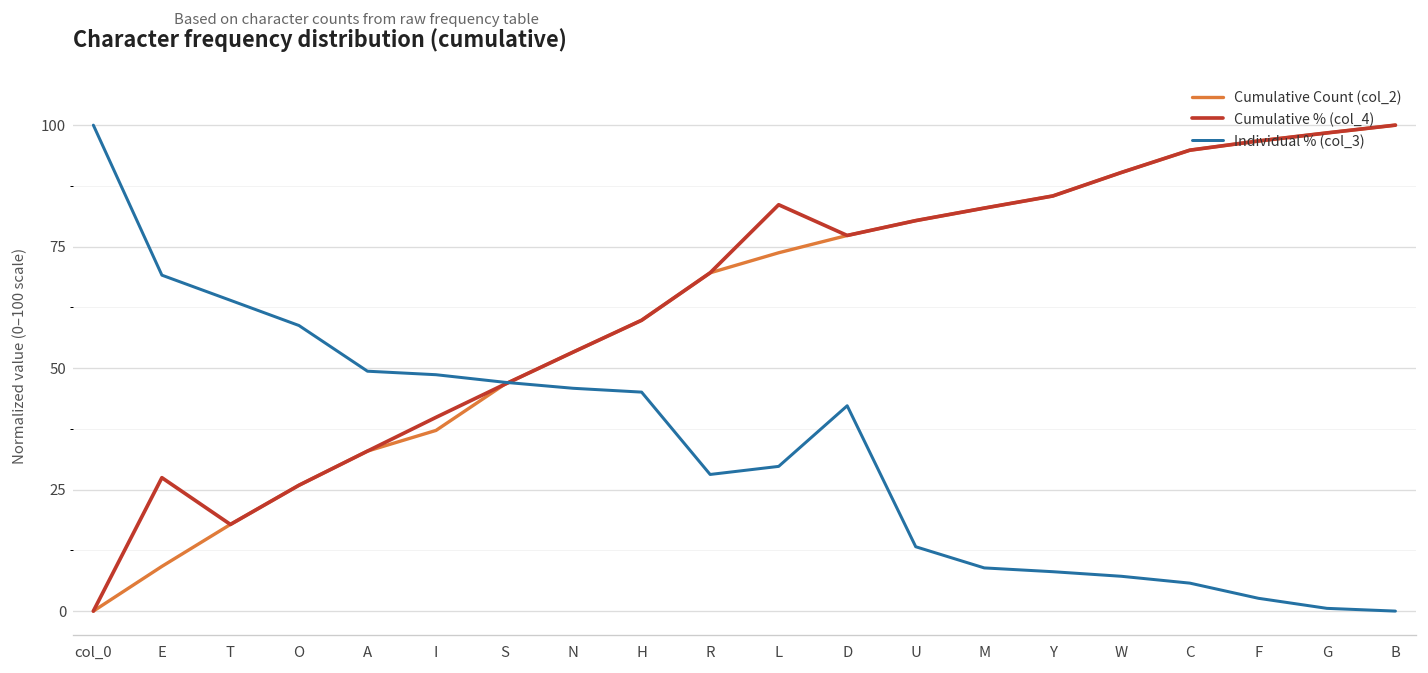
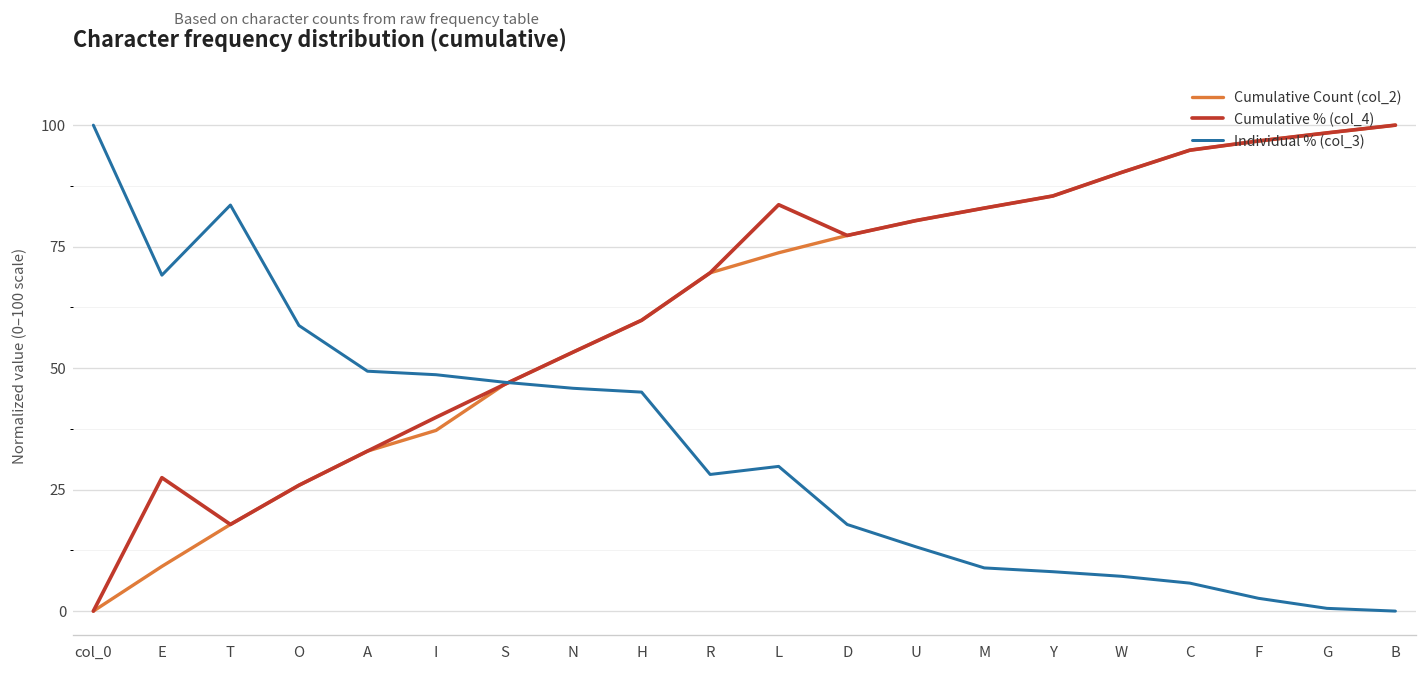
  {
    "Cumulative Count (col_2)": {
      "E": 9,
      "I": 37,
      "L": 74
    },
    "Cumulative % (col_4)": {
      "E": 27,
      "I": 40,
      "L": 84
    },
    "Individual % (col_3)": {
      "col_0": 100,
      "E": 69,
-     "T": 64,
+     "T": 84,
      "O": 59,
      "A": 49,
      "I": 49,
      "N": 46,
      "H": 45,
      "R": 28,
      "L": 30,
-     "D": 42,
+     "D": 18,
      "U": 13,
      "M": 9,
      "Y": 8,
      "W": 7,
      "C": 6,
      "F": 3,
      "G": 1,
      "B": 0
    }
  }
